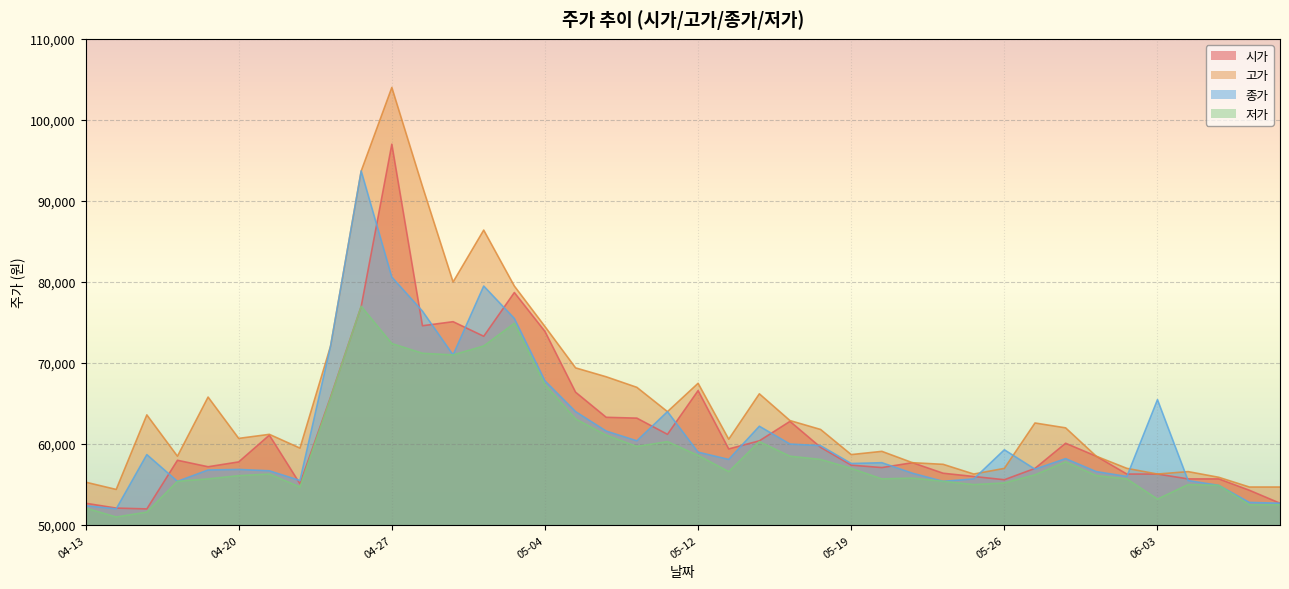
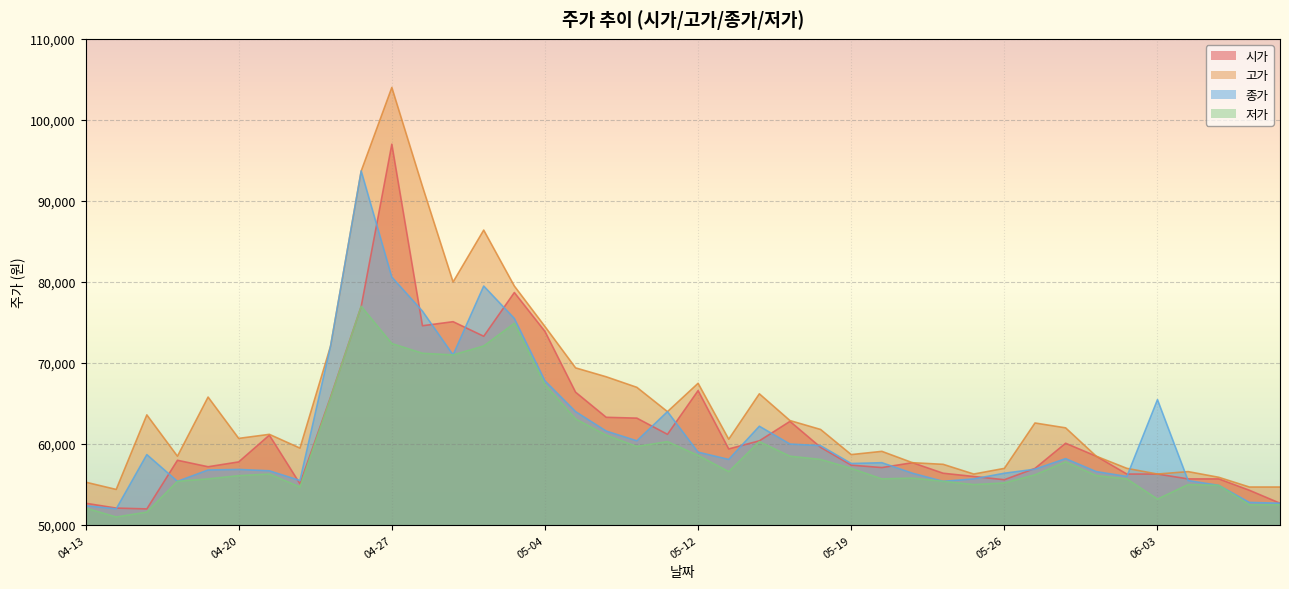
  {
    "종가": {
      "04-20": "57,000",
      "04-27": "81,000",
      "05-04": "68,000",
      "05-12": "59,000",
-     "05-26": "59,000",
+     "05-26": "56,000",
      "06-03": "65,000"
    },
    "저가": {
      "04-20": "56,000",
      "04-27": "72,000",
      "05-04": "67,000",
      "05-12": "59,000",
      "05-19": "57,000",
      "05-26": "55,000",
      "06-03": "53,000"
    }
  }
